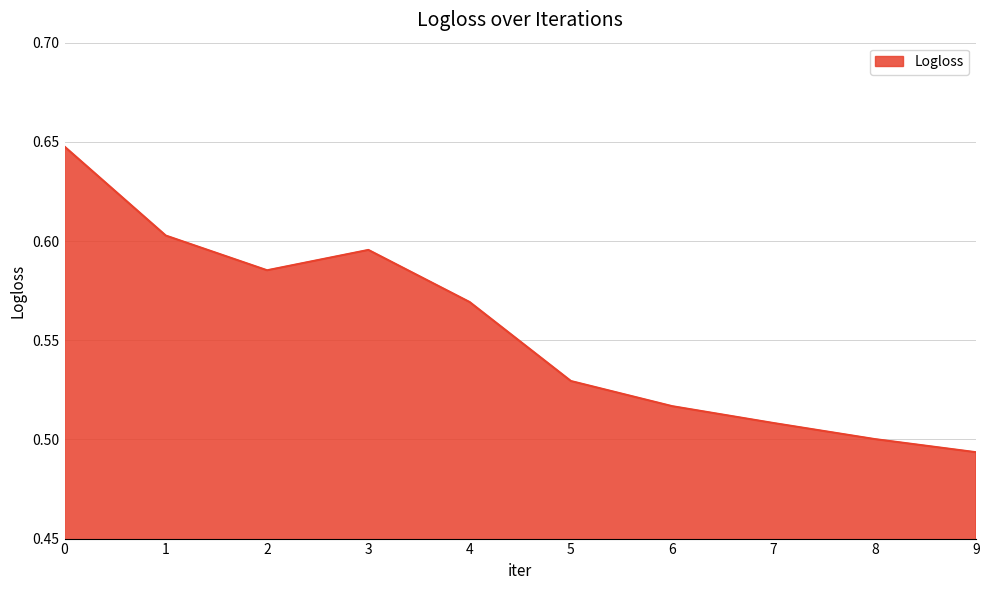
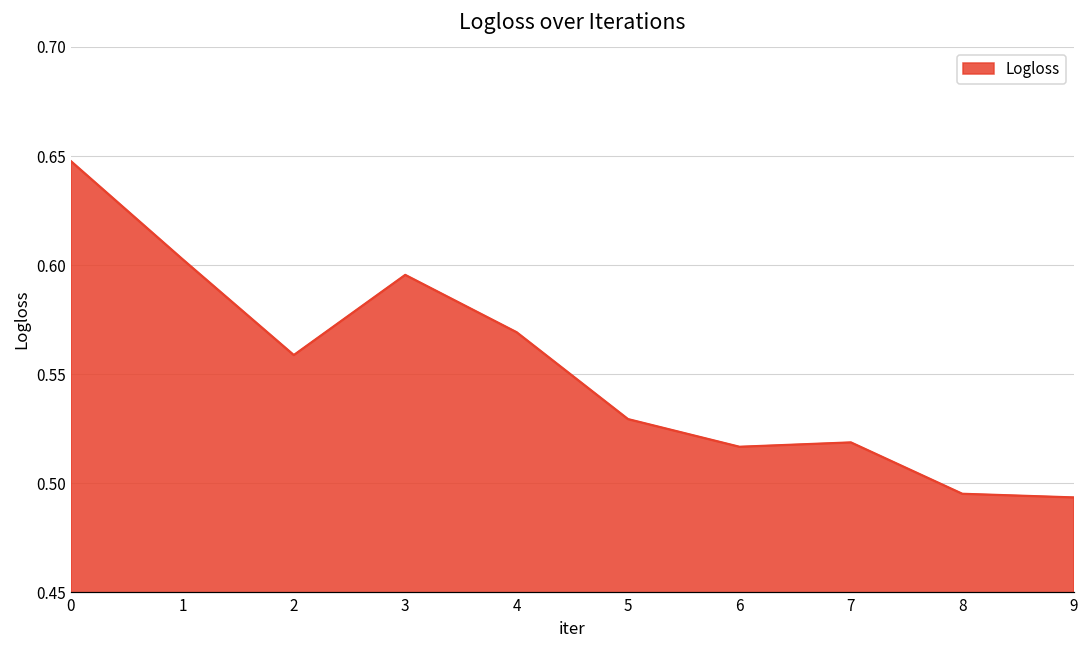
  {
    "0": 0.648,
    "1": 0.603,
-   "2": 0.585,
+   "2": 0.559,
    "3": 0.596,
    "4": 0.569,
    "5": 0.529,
    "6": 0.517,
-   "7": 0.508,
-   "8": 0.500,
+   "7": 0.519,
+   "8": 0.495,
    "9": 0.494
  }
